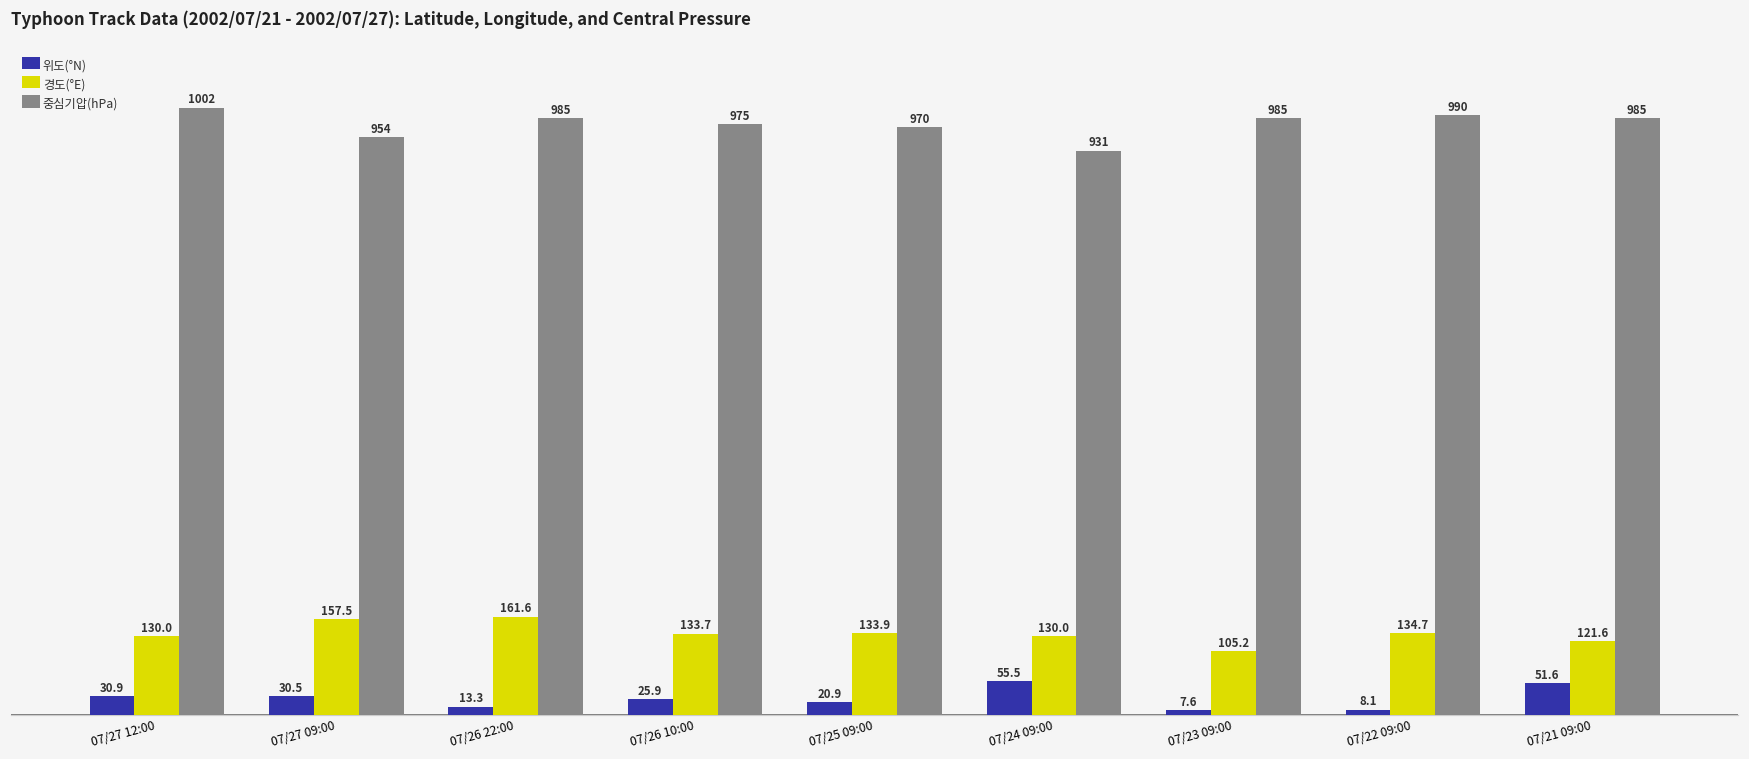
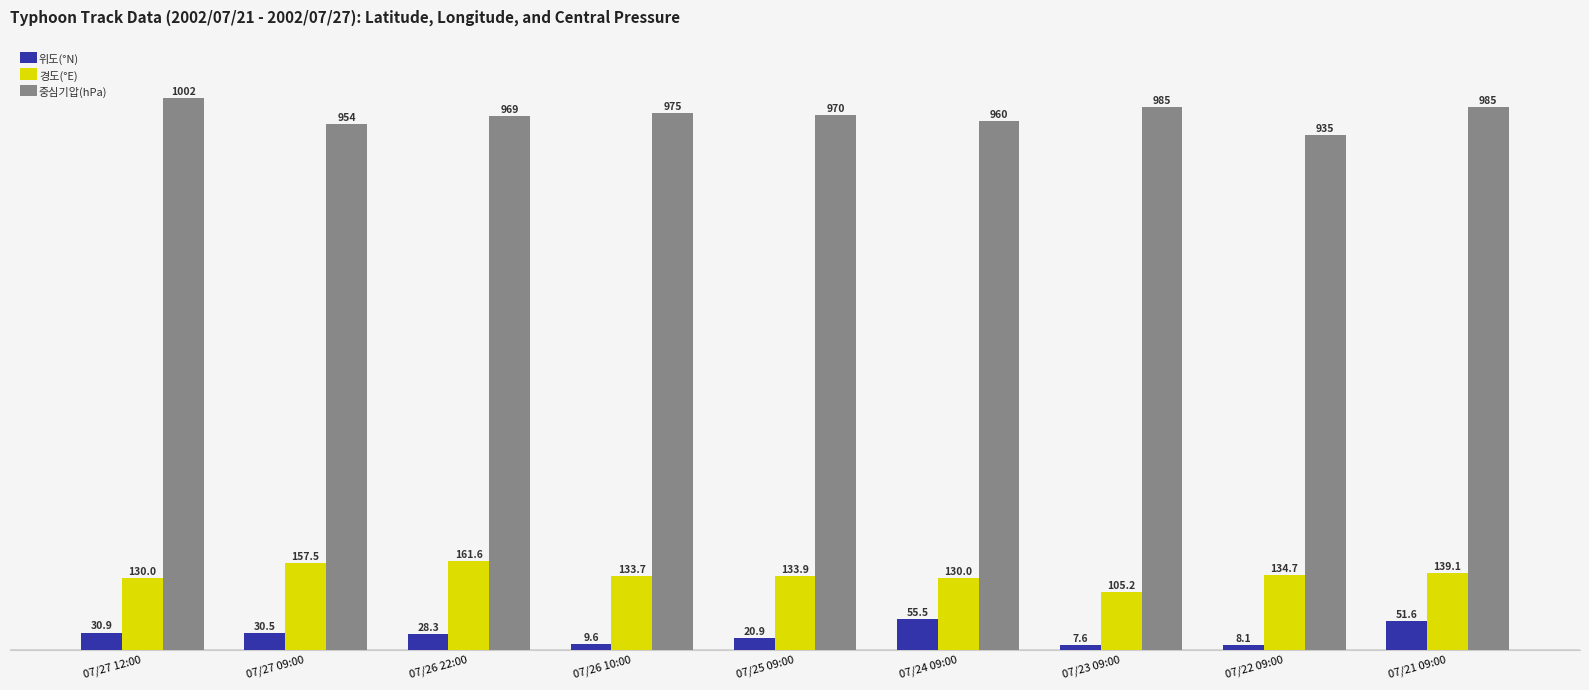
  {
    "위도(°N)": {
      "07/27 12:00": 30.9,
      "07/27 09:00": 30.5,
-     "07/26 22:00": 13.3,
-     "07/26 10:00": 25.9,
+     "07/26 22:00": 28.3,
+     "07/26 10:00": 9.6,
      "07/25 09:00": 20.9,
      "07/24 09:00": 55.5,
      "07/23 09:00": 7.6,
      "07/22 09:00": 8.1,
      "07/21 09:00": 51.6
    },
    "경도(°E)": {
      "07/27 12:00": 130.0,
      "07/27 09:00": 157.5,
      "07/26 22:00": 161.6,
      "07/26 10:00": 133.7,
      "07/25 09:00": 133.9,
      "07/24 09:00": 130.0,
      "07/23 09:00": 105.2,
      "07/22 09:00": 134.7,
-     "07/21 09:00": 121.6
+     "07/21 09:00": 139.1
    },
    "중심기압(hPa)": {
      "07/27 12:00": 1002,
      "07/27 09:00": 954,
-     "07/26 22:00": 985,
+     "07/26 22:00": 969,
      "07/26 10:00": 975,
      "07/25 09:00": 970,
-     "07/24 09:00": 931,
+     "07/24 09:00": 960,
      "07/23 09:00": 985,
-     "07/22 09:00": 990,
+     "07/22 09:00": 935,
      "07/21 09:00": 985
    }
  }
